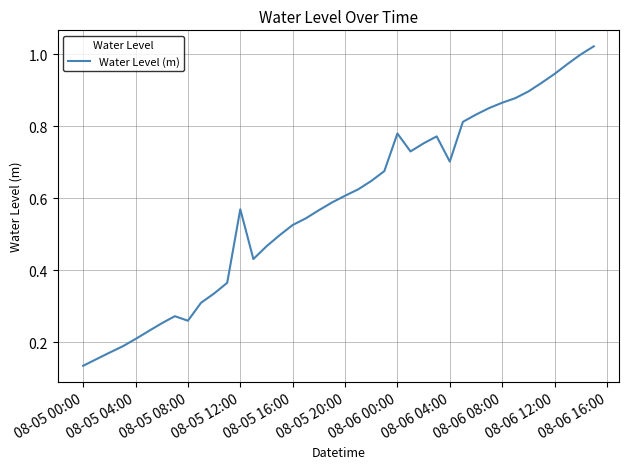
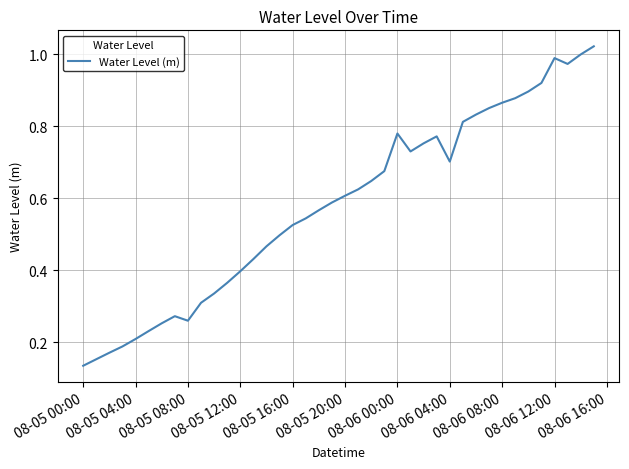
  {
    "08-05 00:00": 0.13,
    "08-05 04:00": 0.21,
    "08-05 08:00": 0.26,
-   "08-05 12:00": 0.57,
+   "08-05 12:00": 0.40,
    "08-05 16:00": 0.53,
    "08-05 20:00": 0.61,
    "08-06 00:00": 0.78,
    "08-06 04:00": 0.70,
    "08-06 08:00": 0.86,
-   "08-06 12:00": 0.94
+   "08-06 12:00": 0.99
  }
